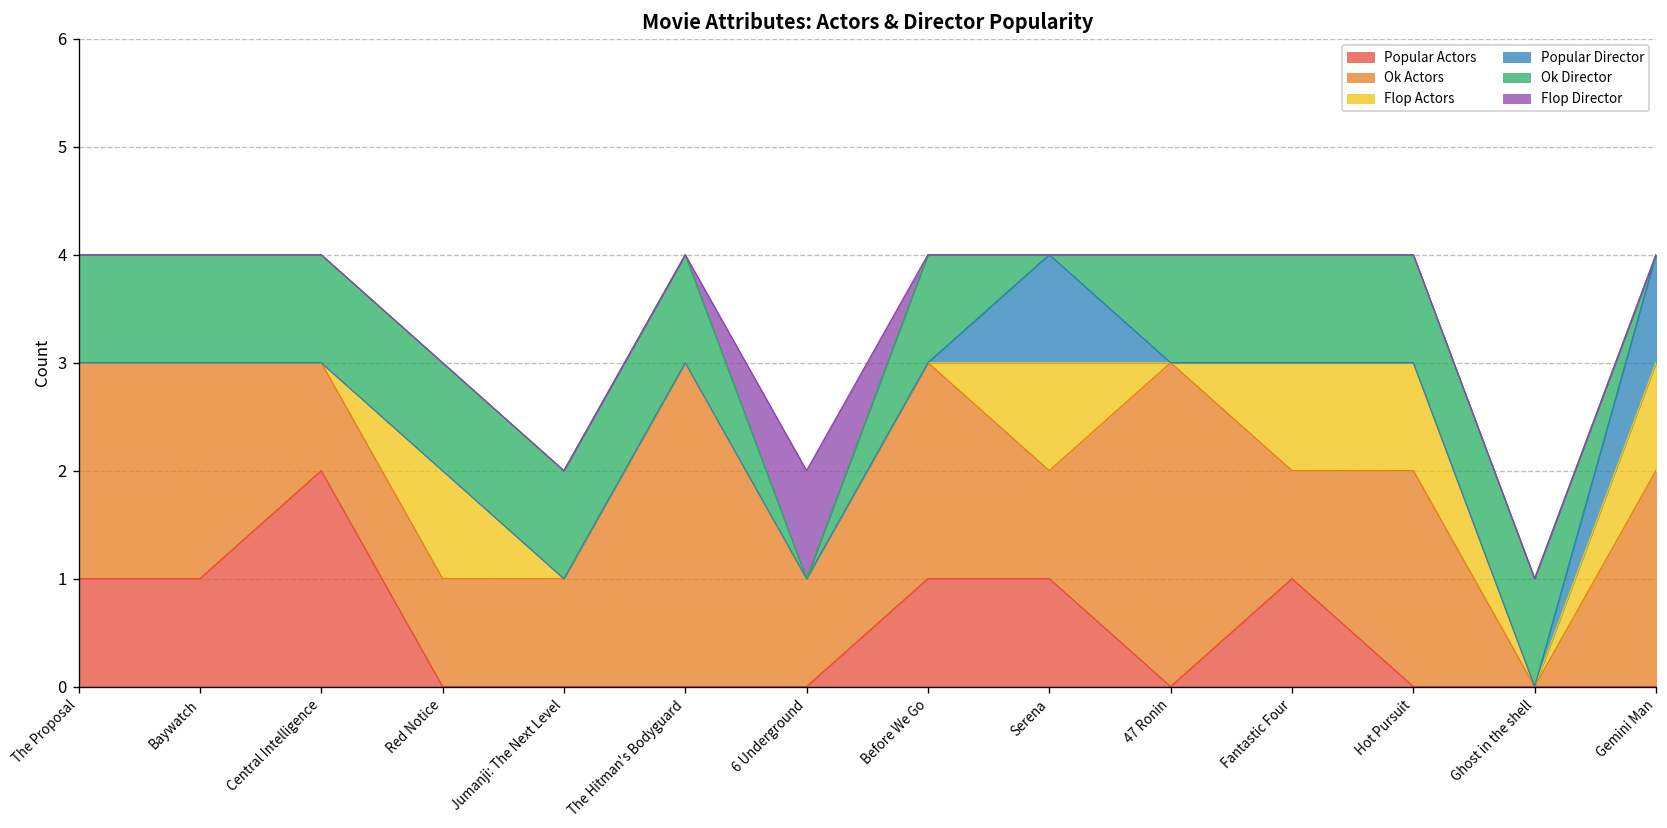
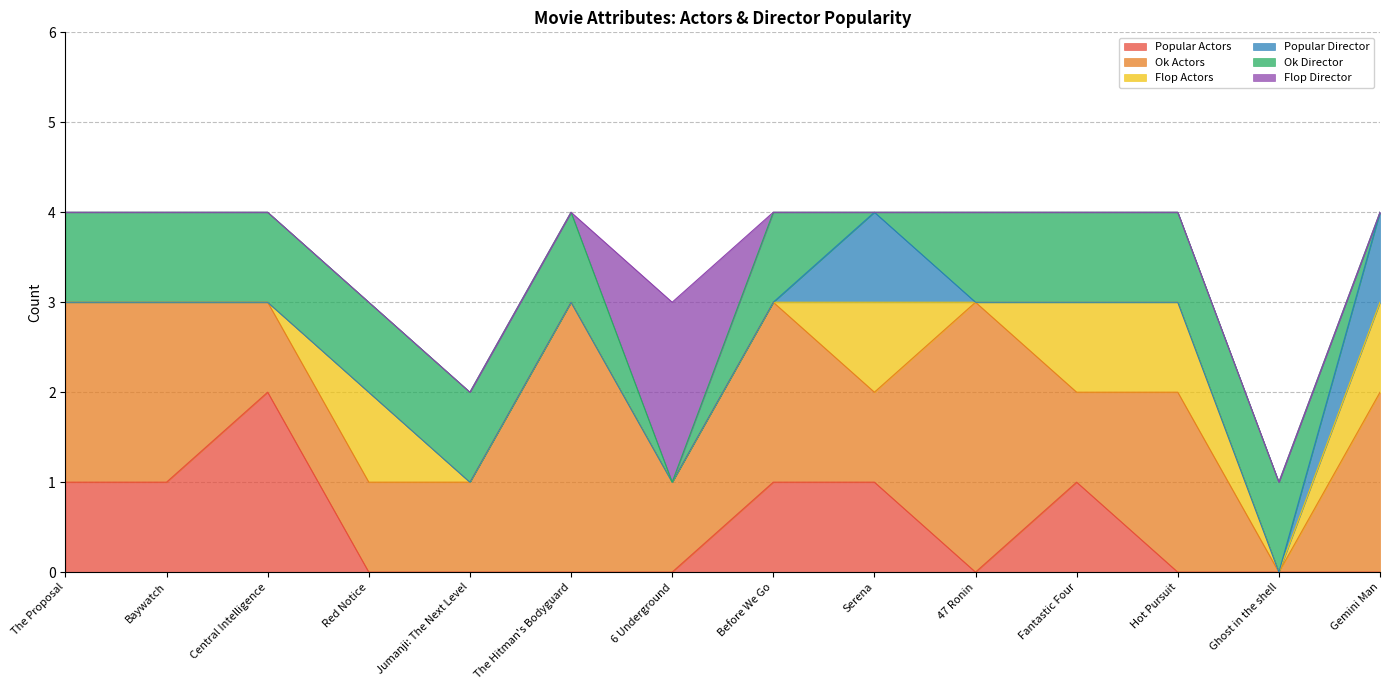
  {
    "Flop Actors": {
      "Serena": 3,
      "Gemini Man": 3
    },
    "Flop Director": {
-     "6 Underground": 1
+     "6 Underground": 2
    }
  }
